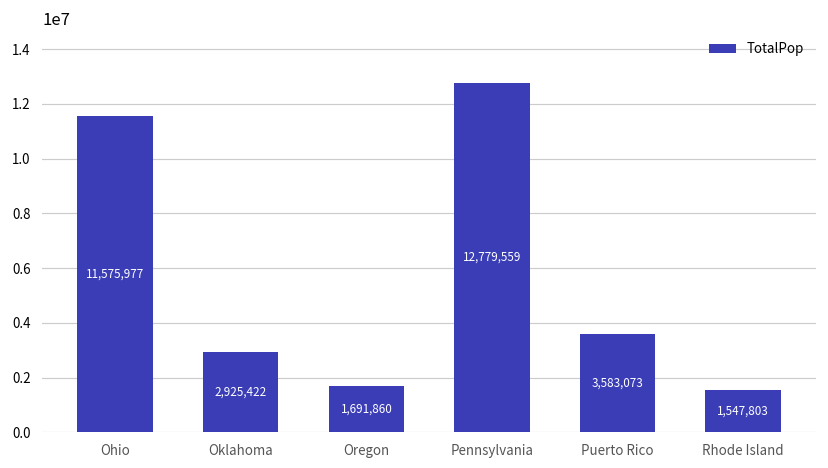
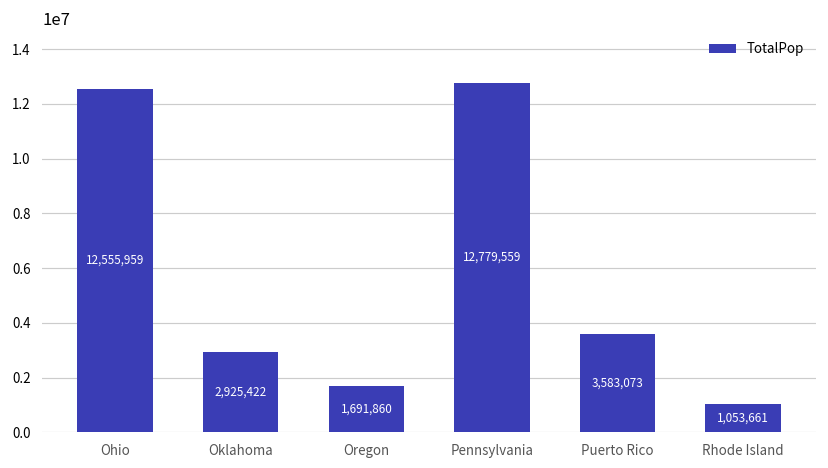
  {
-   "Ohio": "11,575,977",
+   "Ohio": "12,555,959",
    "Oklahoma": "2,925,422",
    "Oregon": "1,691,860",
    "Pennsylvania": "12,779,559",
    "Puerto Rico": "3,583,073",
-   "Rhode Island": "1,547,803"
+   "Rhode Island": "1,053,661"
  }
